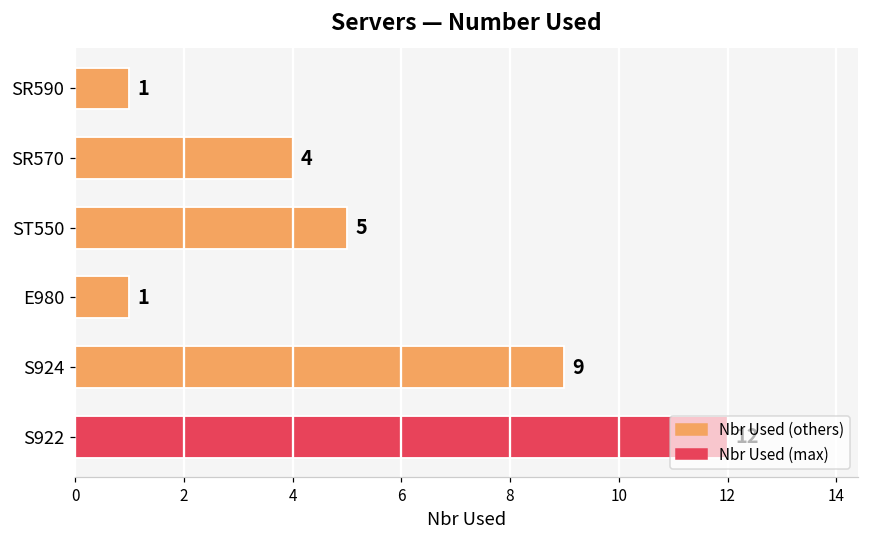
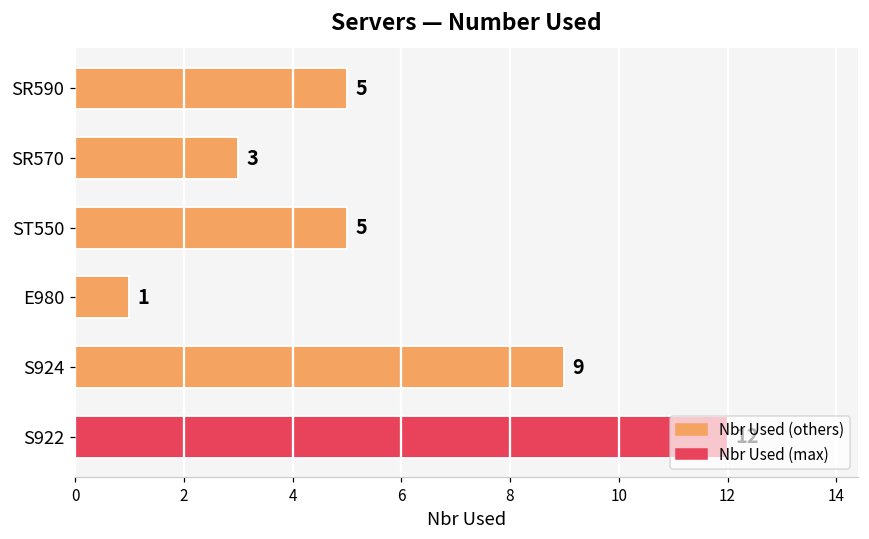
  {
-   "SR590": 1,
-   "SR570": 4,
+   "SR590": 5,
+   "SR570": 3,
    "ST550": 5,
    "E980": 1,
    "S924": 9
  }
